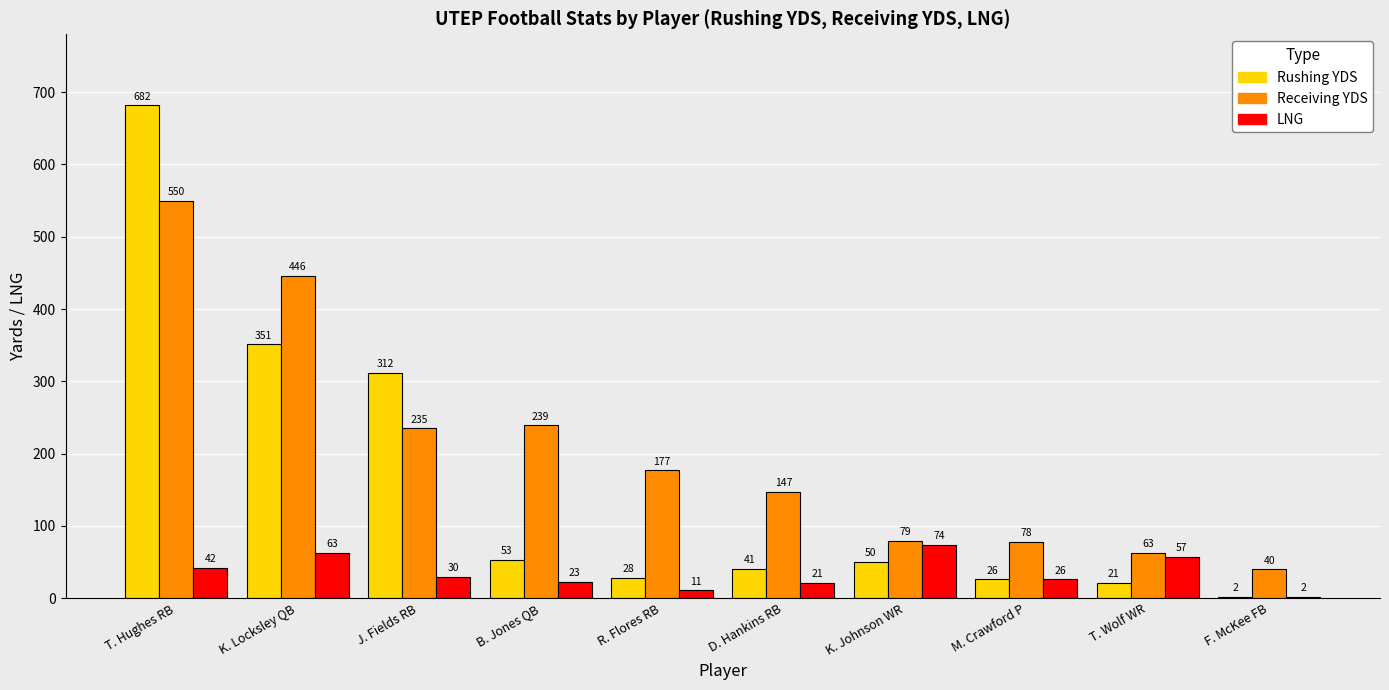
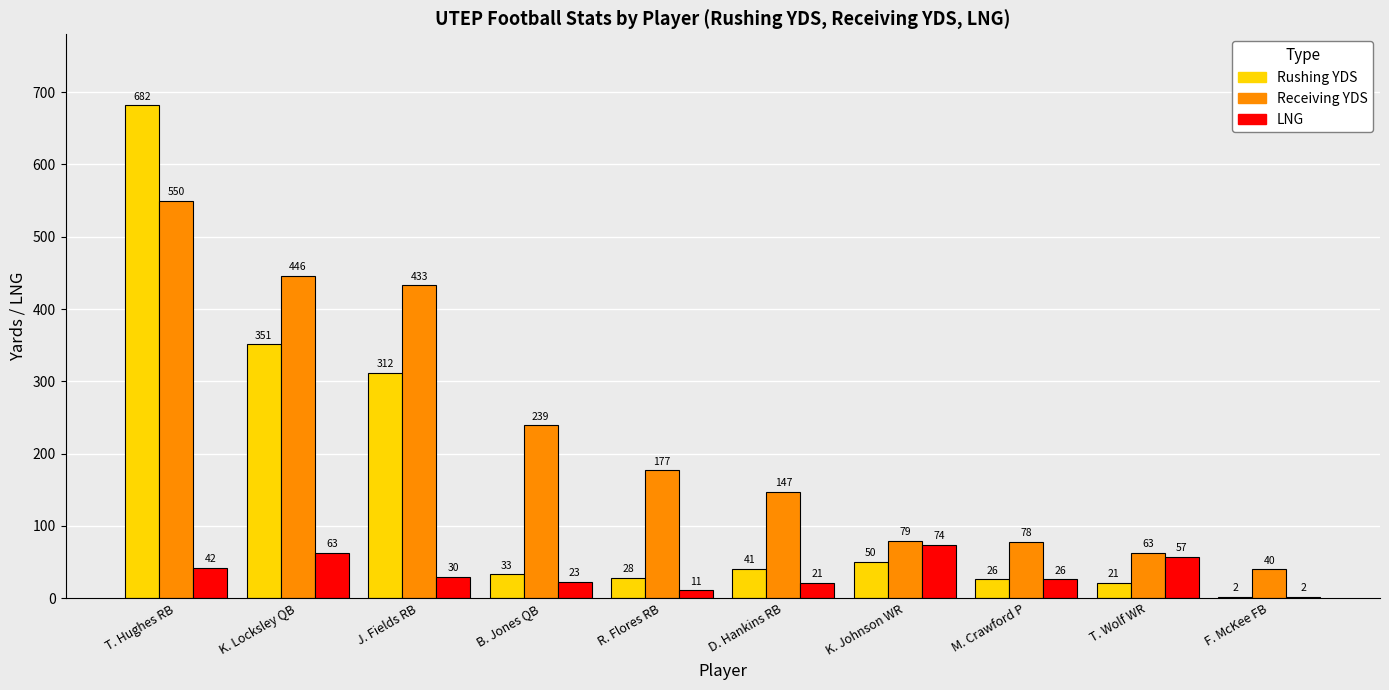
  {
    "Rushing YDS": {
      "T. Hughes RB": 682,
      "K. Locksley QB": 351,
      "J. Fields RB": 312,
-     "B. Jones QB": 53,
+     "B. Jones QB": 33,
      "R. Flores RB": 28,
      "D. Hankins RB": 41,
      "K. Johnson WR": 50,
      "M. Crawford P": 26,
      "T. Wolf WR": 21,
      "F. McKee FB": 2
    },
    "Receiving YDS": {
      "T. Hughes RB": 550,
      "K. Locksley QB": 446,
-     "J. Fields RB": 235,
+     "J. Fields RB": 433,
      "B. Jones QB": 239,
      "R. Flores RB": 177,
      "D. Hankins RB": 147,
      "K. Johnson WR": 79,
      "M. Crawford P": 78,
      "T. Wolf WR": 63,
      "F. McKee FB": 40
    },
    "LNG": {
      "T. Hughes RB": 42,
      "K. Locksley QB": 63,
      "J. Fields RB": 30,
      "B. Jones QB": 23,
      "R. Flores RB": 11,
      "D. Hankins RB": 21,
      "K. Johnson WR": 74,
      "M. Crawford P": 26,
      "T. Wolf WR": 57,
      "F. McKee FB": 2
    }
  }
